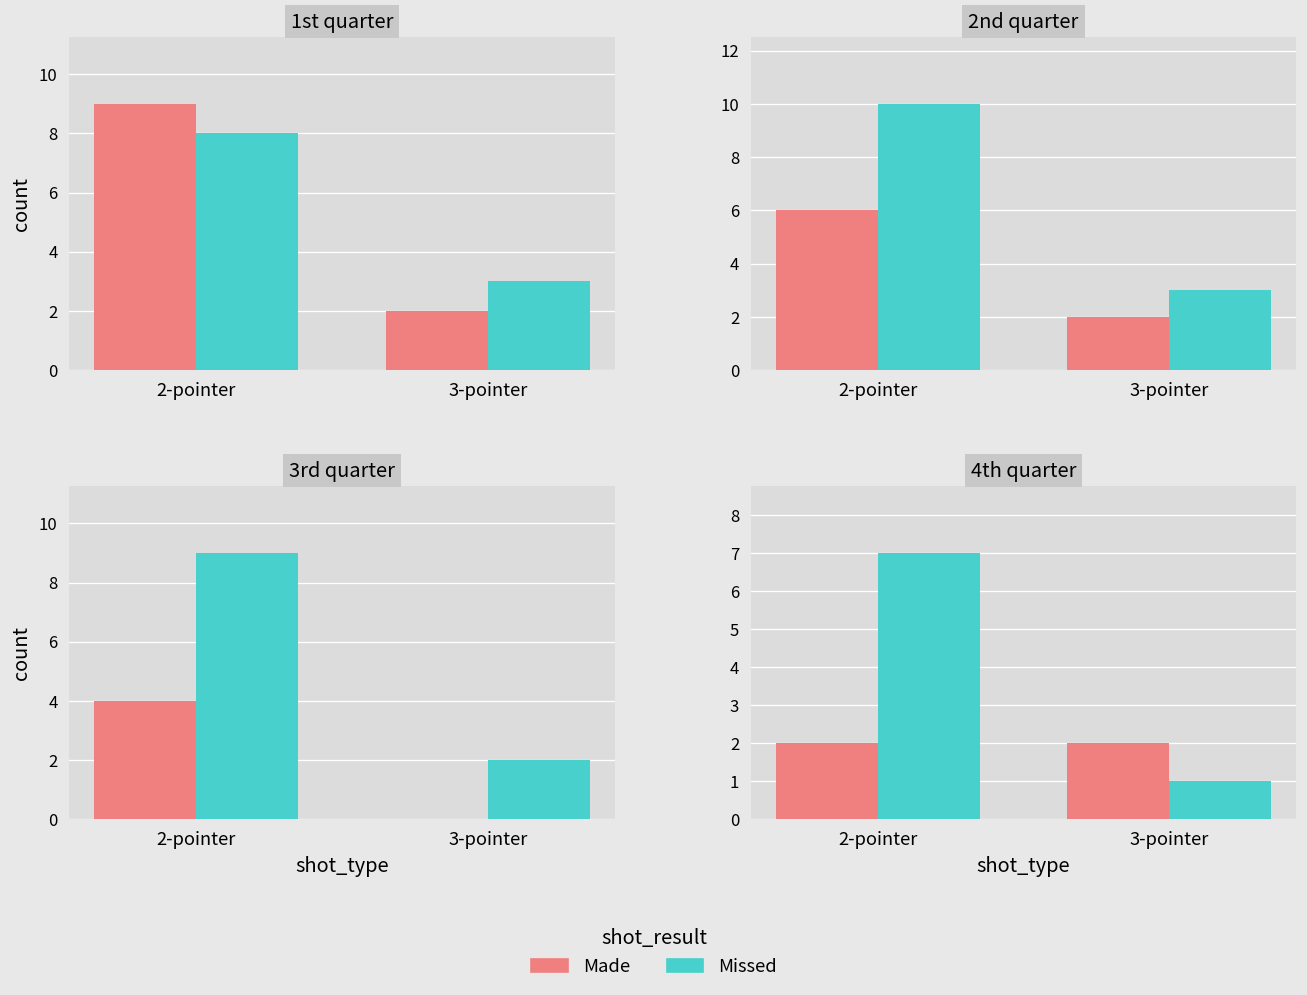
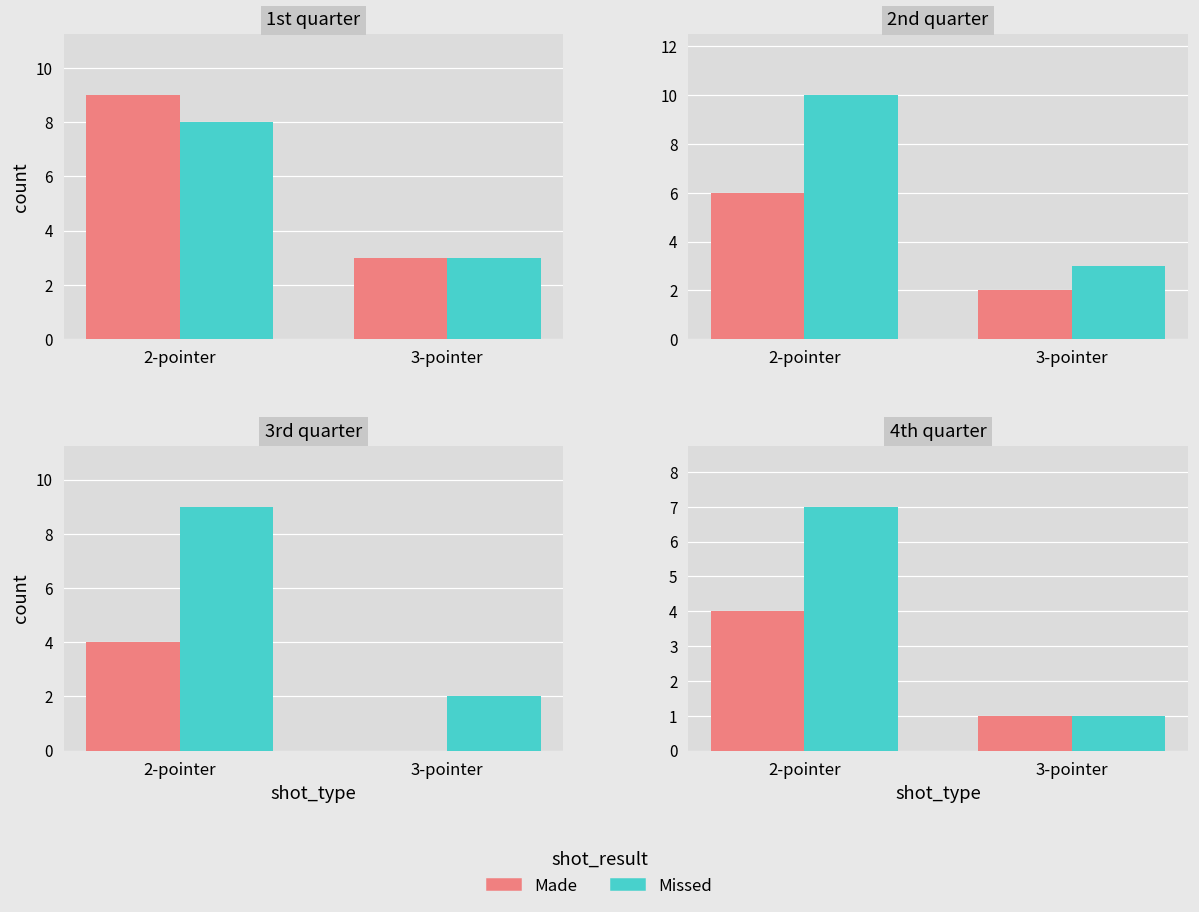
  {
    "1st quarter": {
      "Made": {
        "2-pointer": 9,
-       "3-pointer": 2
+       "3-pointer": 3
      },
      "Missed": {
        "2-pointer": 8,
        "3-pointer": 3
      }
    },
    "2nd quarter": {
      "Made": {
        "2-pointer": 6.0,
        "3-pointer": 2.0
      },
      "Missed": {
        "2-pointer": 10.0,
        "3-pointer": 3.0
      }
    },
    "3rd quarter": {
      "Made": {
        "2-pointer": 4.0,
        "3-pointer": 0.0
      },
      "Missed": {
        "2-pointer": 9.0,
        "3-pointer": 2.0
      }
    },
    "4th quarter": {
      "Made": {
-       "2-pointer": 2,
-       "3-pointer": 2
+       "2-pointer": 4,
+       "3-pointer": 1
      },
      "Missed": {
        "2-pointer": 7,
        "3-pointer": 1
      }
    }
  }
